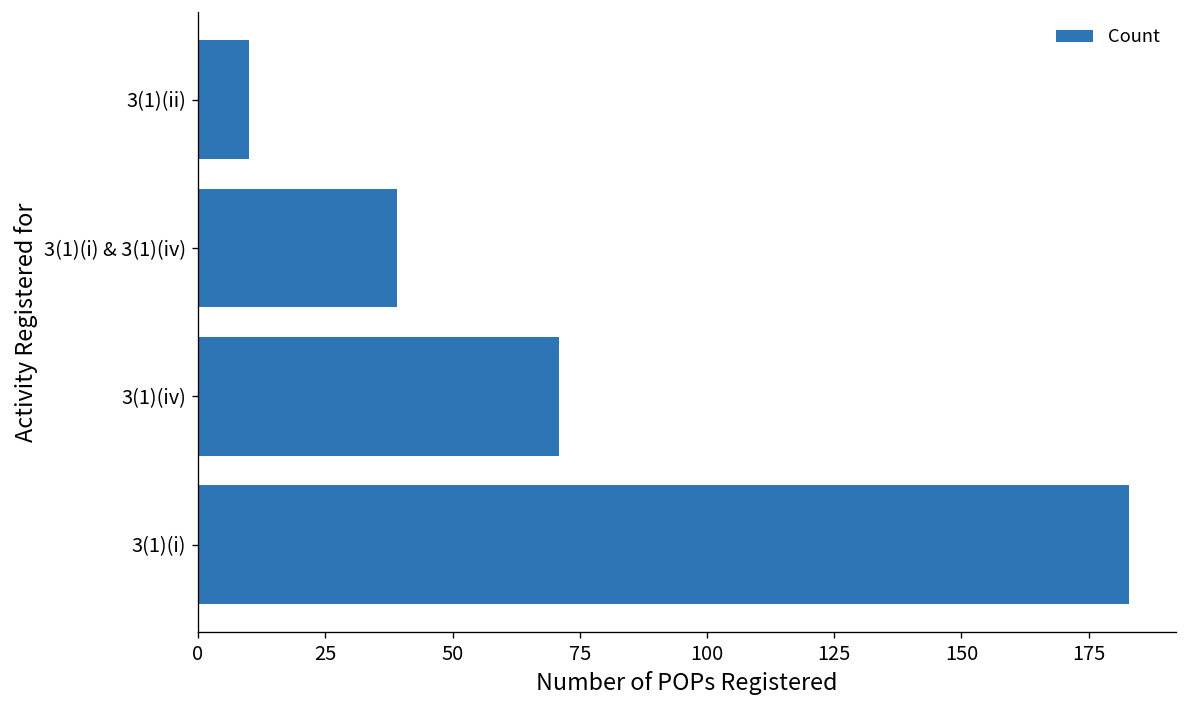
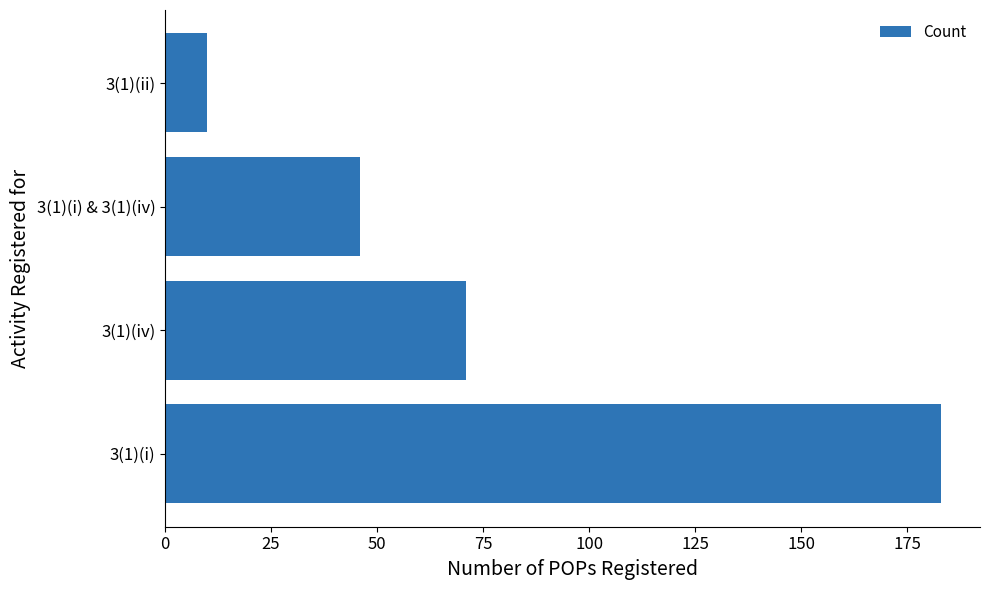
  {
    "3(1)(ii)": 10,
-   "3(1)(i) & 3(1)(iv)": 39,
+   "3(1)(i) & 3(1)(iv)": 46,
    "3(1)(iv)": 71,
    "3(1)(i)": 183
  }
